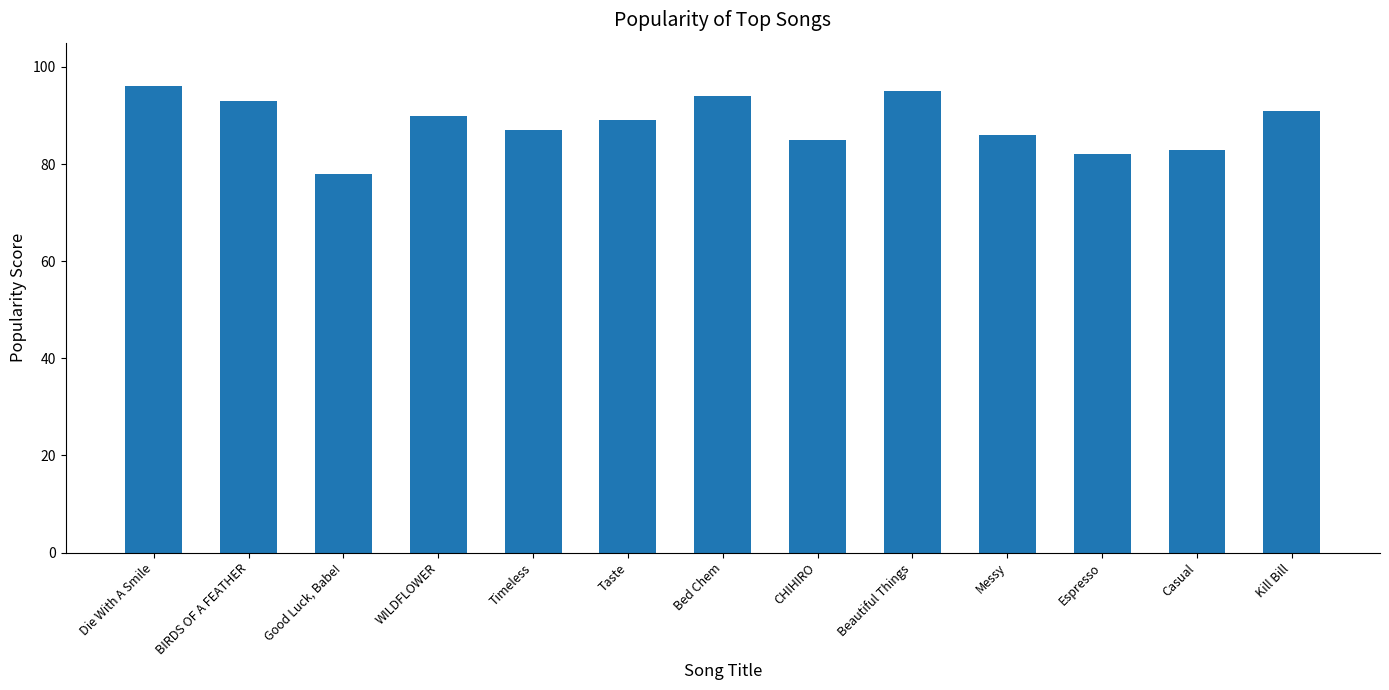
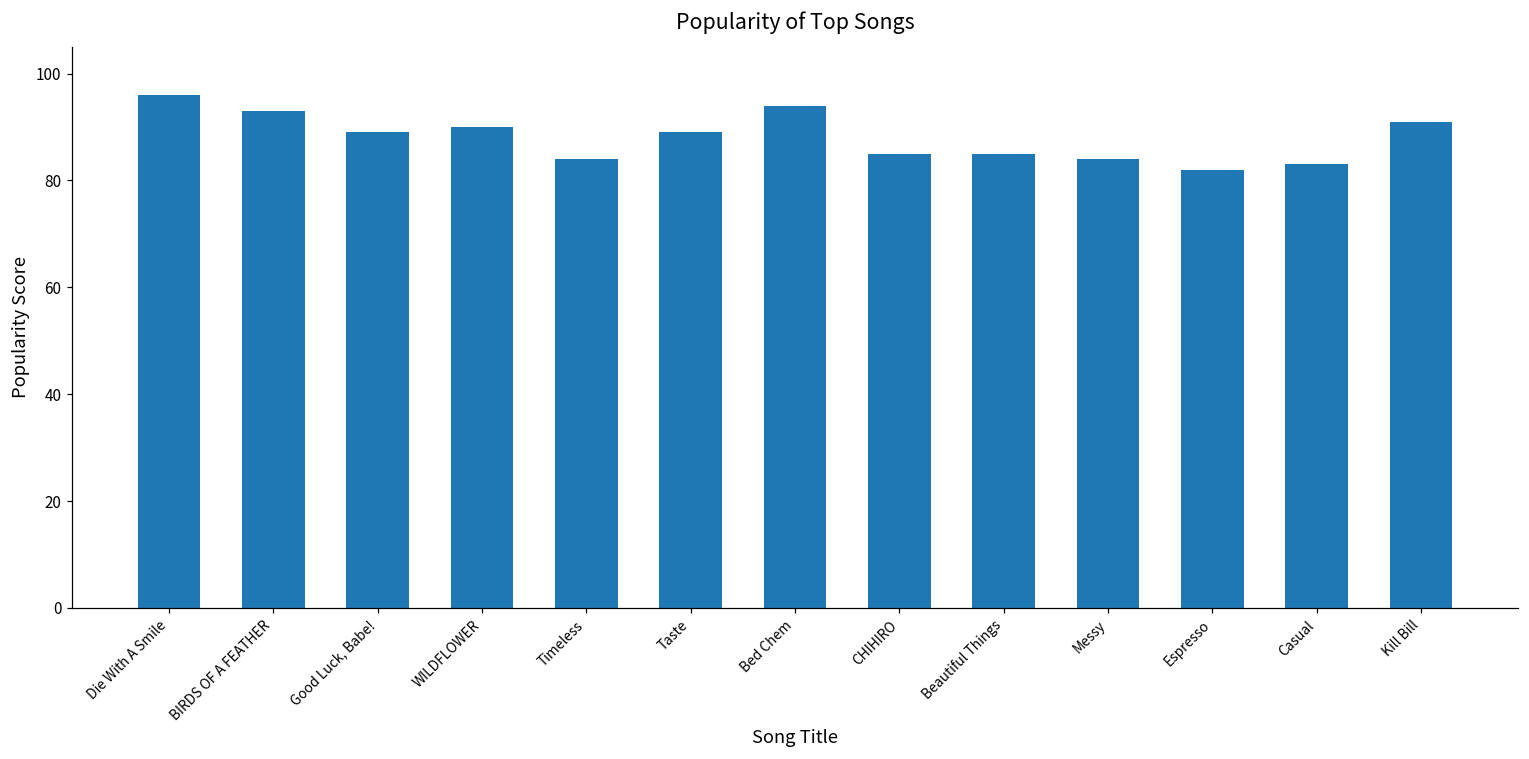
  {
    "Die With A Smile": 96,
    "BIRDS OF A FEATHER": 93,
-   "Good Luck, Babe!": 78,
+   "Good Luck, Babe!": 89,
    "WILDFLOWER": 90,
-   "Timeless": 87,
+   "Timeless": 84,
    "Taste": 89,
    "Bed Chem": 94,
    "CHIHIRO": 85,
-   "Beautiful Things": 95,
-   "Messy": 86,
+   "Beautiful Things": 85,
+   "Messy": 84,
    "Espresso": 82,
    "Casual": 83,
    "Kill Bill": 91
  }
